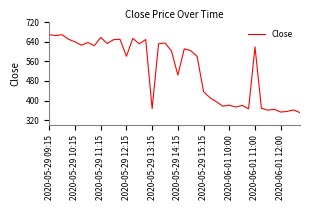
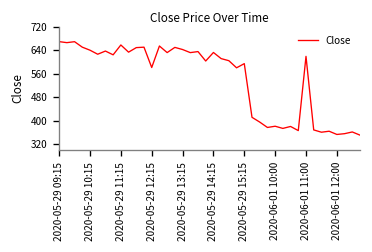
  {
    "2020-05-29 09:15": 670,
    "2020-05-29 10:15": 640,
    "2020-05-29 11:15": 660,
    "2020-05-29 12:15": 580,
-   "2020-05-29 13:15": 370,
-   "2020-05-29 14:15": 500,
-   "2020-05-29 15:15": 440,
+   "2020-05-29 13:15": 640,
+   "2020-05-29 14:15": 630,
+   "2020-05-29 15:15": 590,
    "2020-06-01 10:00": 380,
    "2020-06-01 11:00": 620,
    "2020-06-01 12:00": 350
  }
